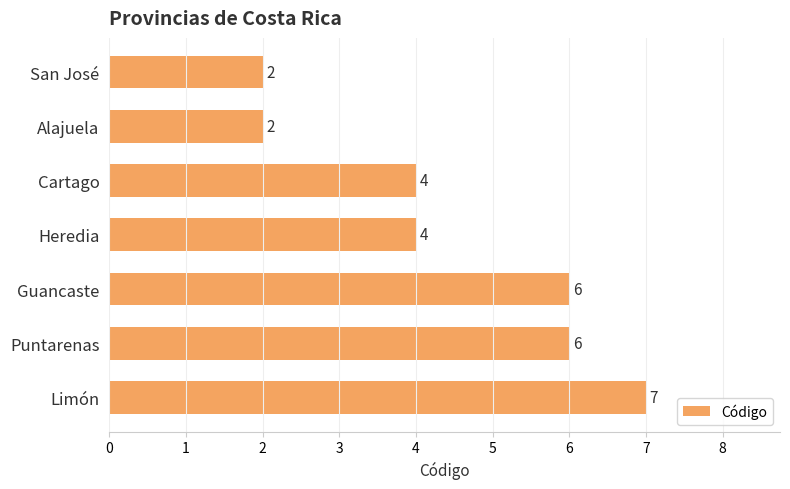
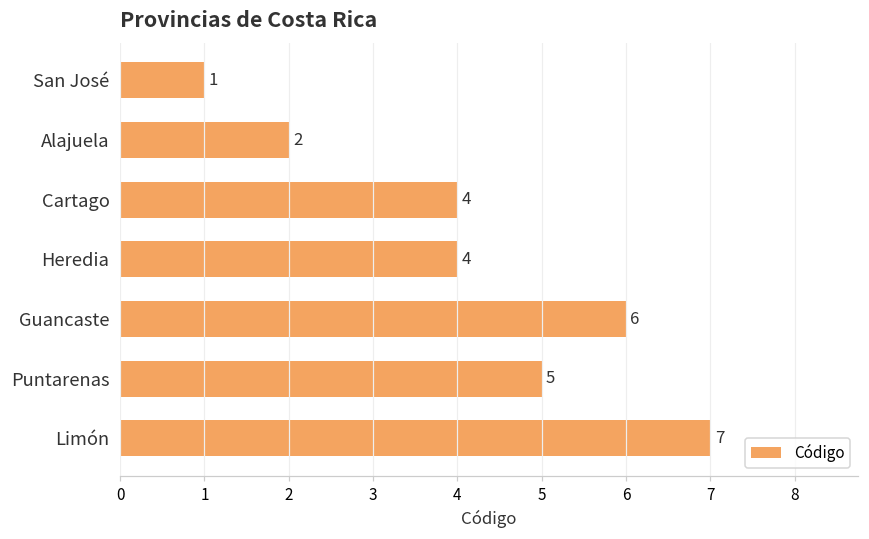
  {
-   "San José": 2,
+   "San José": 1,
    "Alajuela": 2,
    "Cartago": 4,
    "Heredia": 4,
    "Guancaste": 6,
-   "Puntarenas": 6,
+   "Puntarenas": 5,
    "Limón": 7
  }
